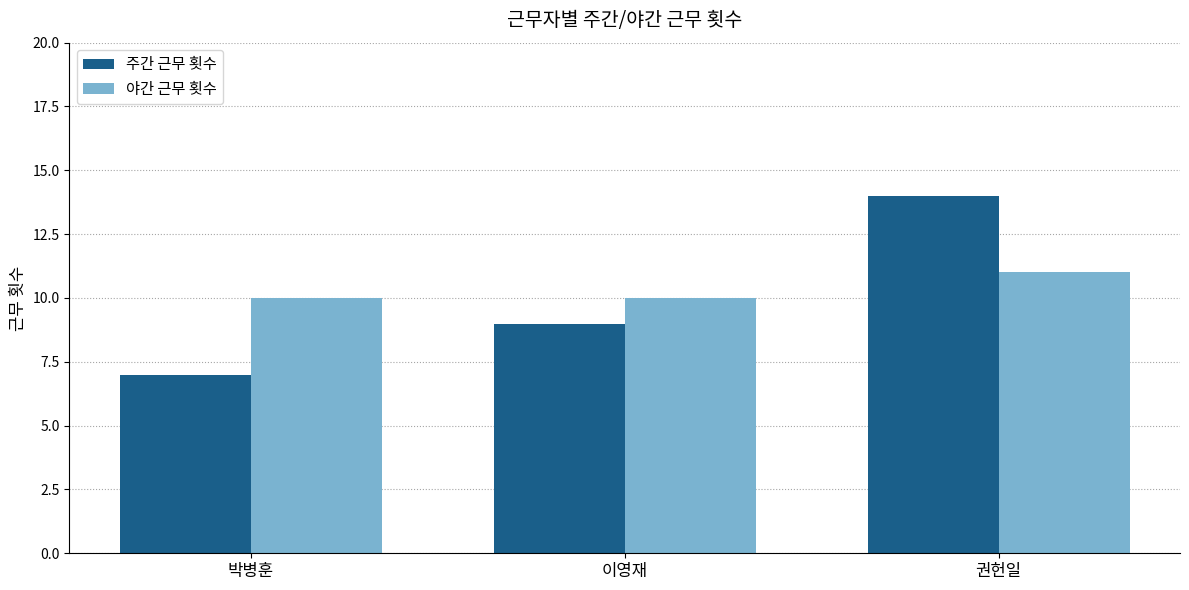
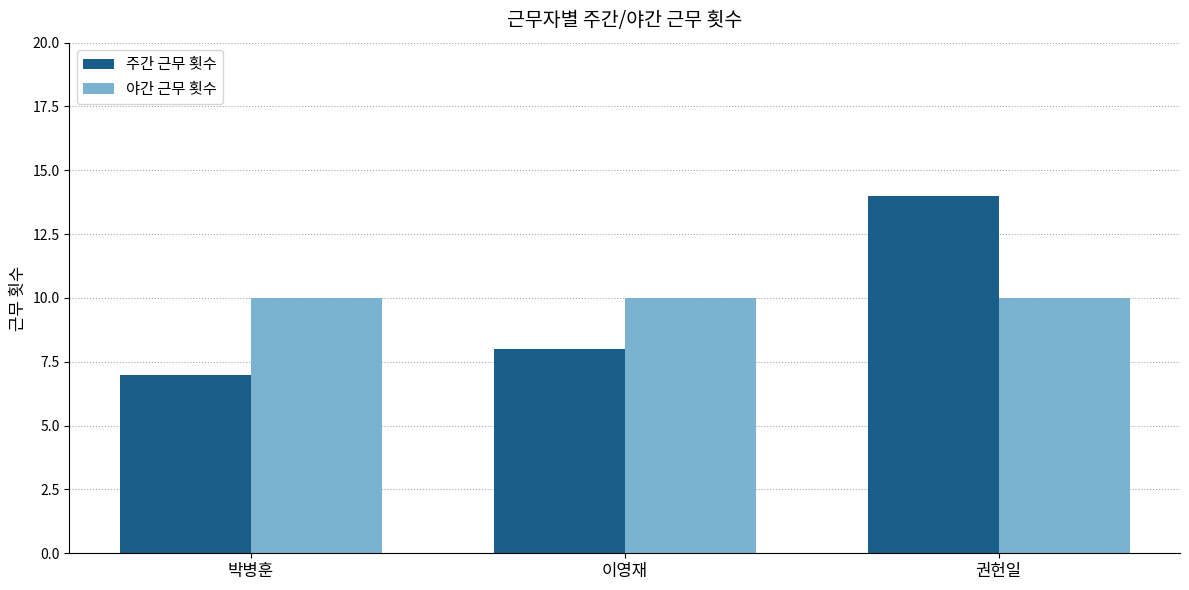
  {
    "주간 근무 횟수": {
      "박병훈": 7,
-     "이영재": 9,
+     "이영재": 8,
      "권헌일": 14
    },
    "야간 근무 횟수": {
      "박병훈": 10,
      "이영재": 10,
-     "권헌일": 11
+     "권헌일": 10
    }
  }
